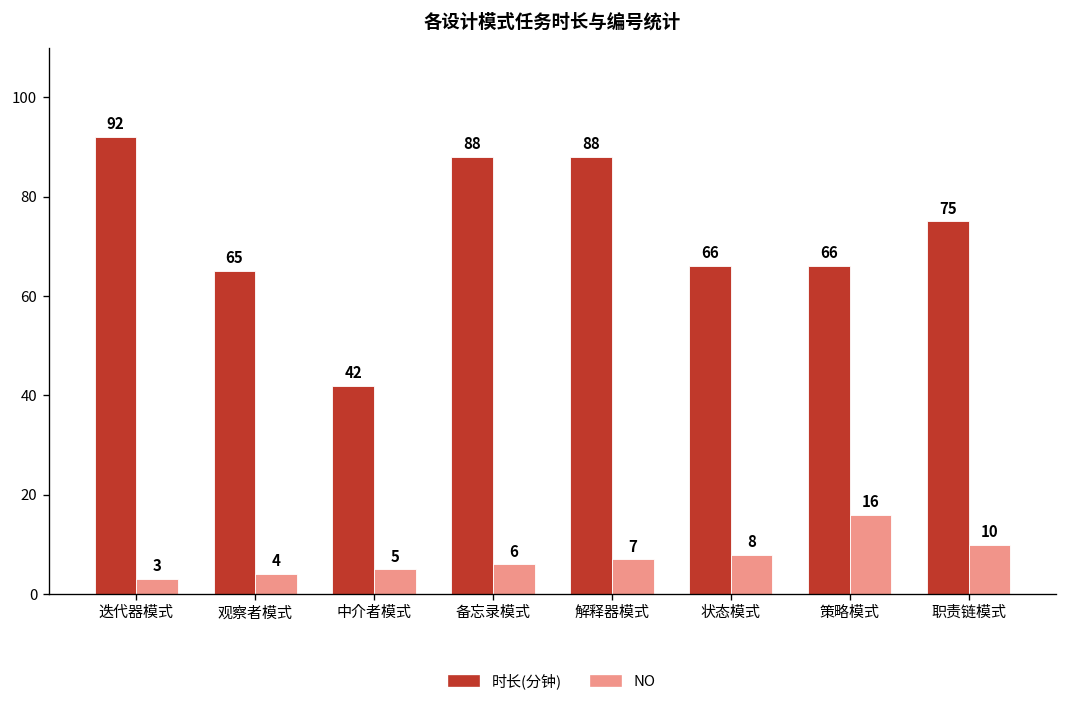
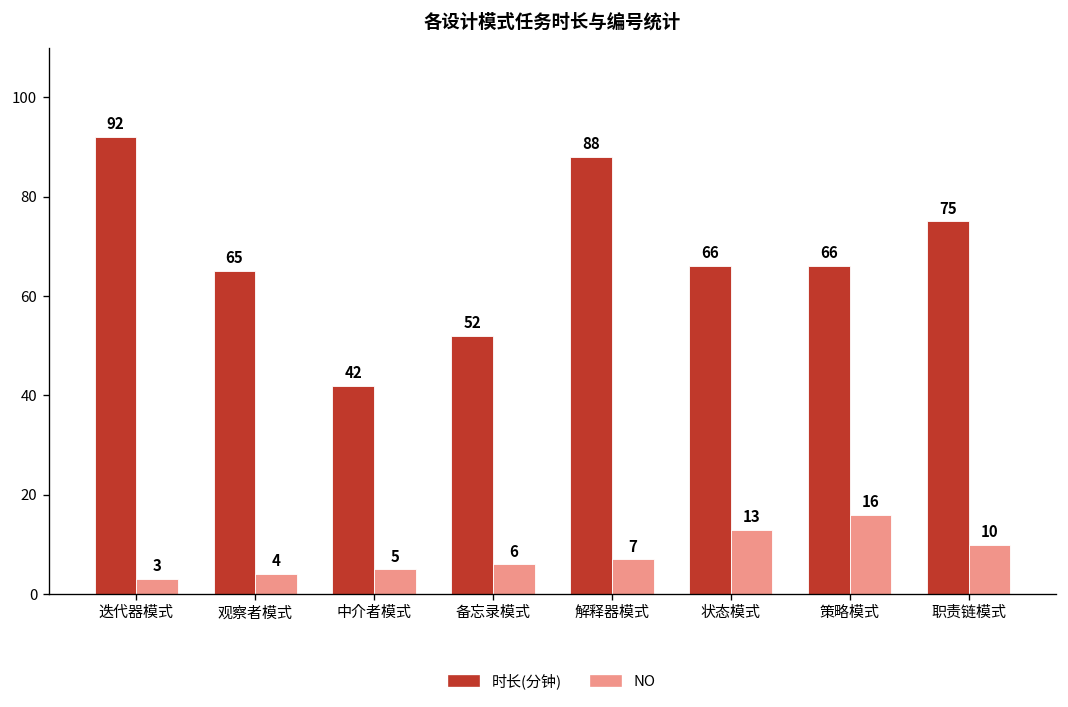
  {
    "时长(分钟)": {
      "迭代器模式": 92,
      "观察者模式": 65,
      "中介者模式": 42,
-     "备忘录模式": 88,
+     "备忘录模式": 52,
      "解释器模式": 88,
      "状态模式": 66,
      "策略模式": 66,
      "职责链模式": 75
    },
    "NO": {
      "迭代器模式": 3,
      "观察者模式": 4,
      "中介者模式": 5,
      "备忘录模式": 6,
      "解释器模式": 7,
-     "状态模式": 8,
+     "状态模式": 13,
      "策略模式": 16,
      "职责链模式": 10
    }
  }
